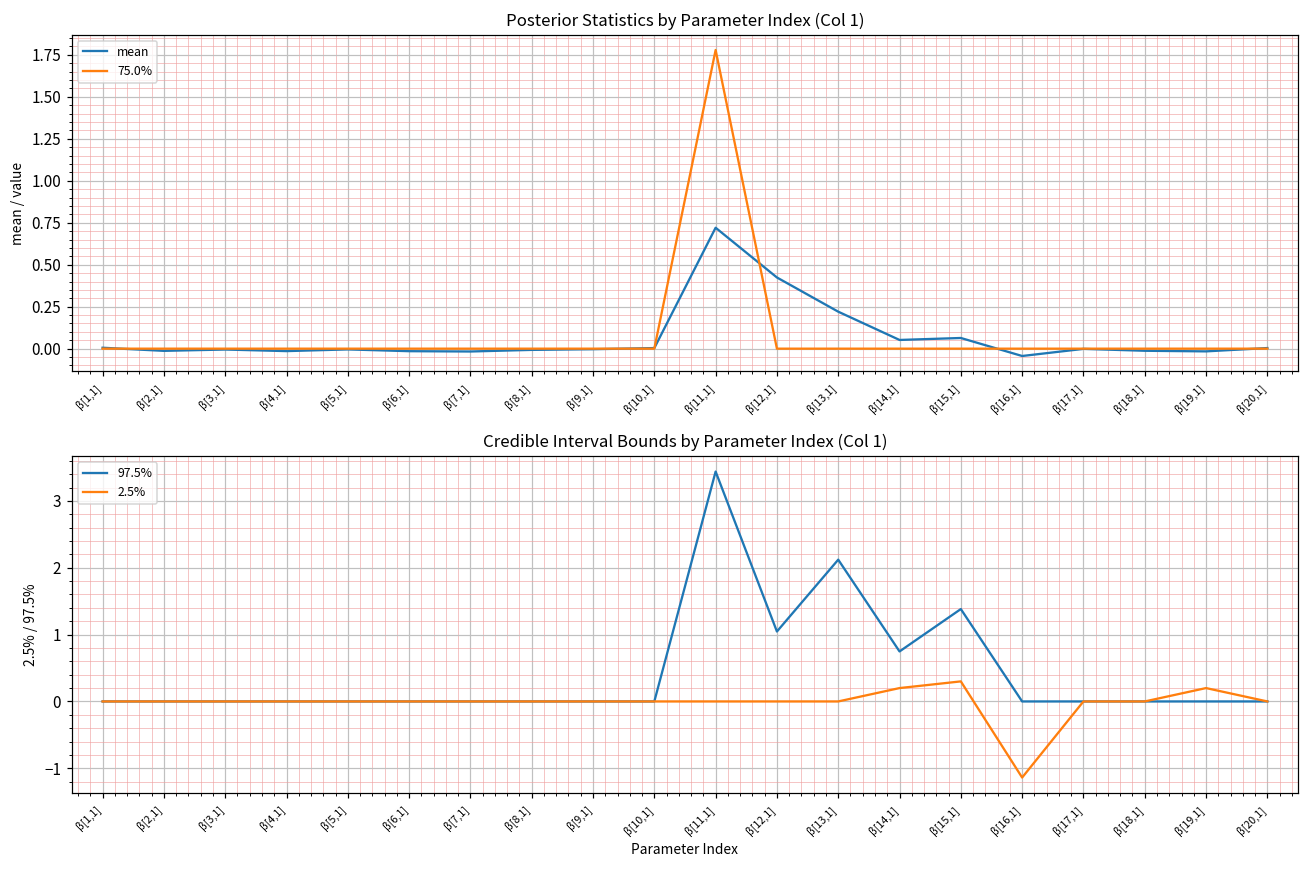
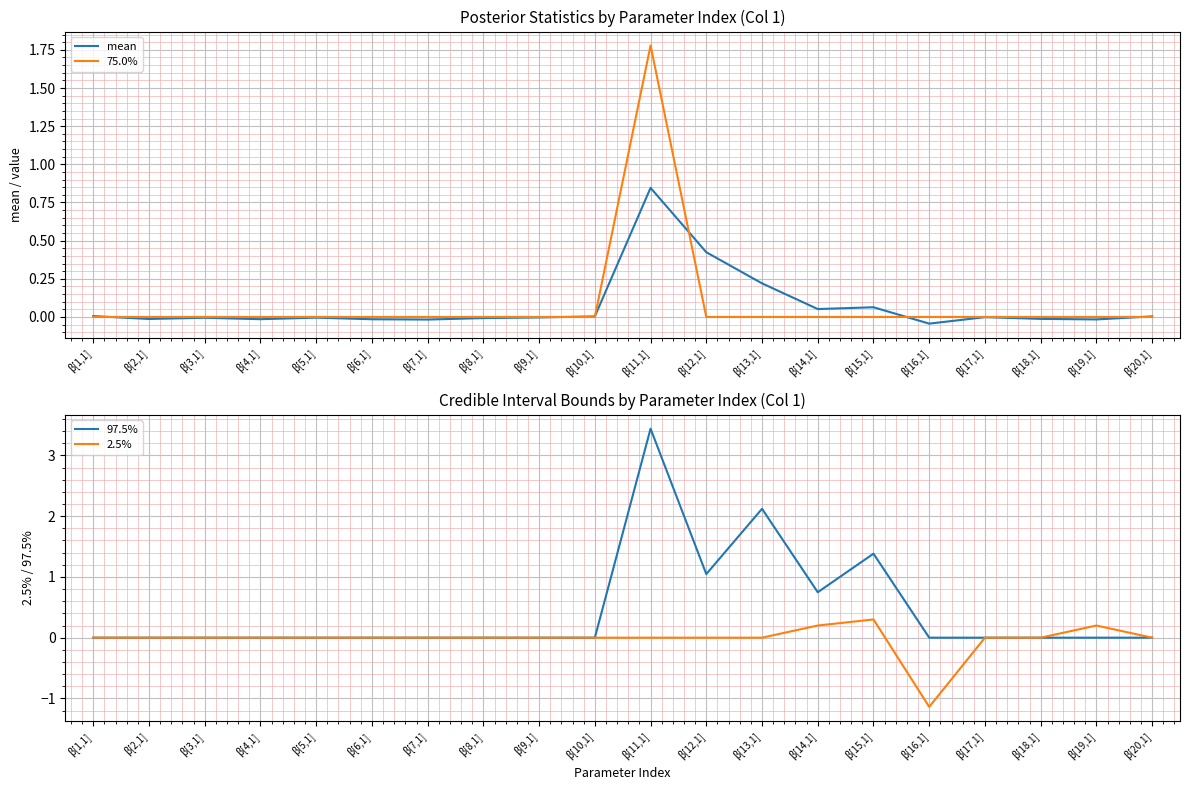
  {
    "Posterior Statistics by Parameter Index (Col 1)": {
      "mean": {
-       "β[11,1]": 0.72,
+       "β[11,1]": 0.85,
        "β[12,1]": 0.42,
        "β[13,1]": 0.22,
        "β[14,1]": 0.05,
        "β[15,1]": 0.06,
        "β[16,1]": -0.04
      },
      "75.0%": {
        "β[11,1]": 1.78,
        "β[12,1]": 0.00,
        "β[13,1]": 0.00,
        "β[14,1]": 0.00,
        "β[15,1]": 0.00,
        "β[16,1]": 0.00
      }
    },
    "Credible Interval Bounds by Parameter Index (Col 1)": {
      "97.5%": {
        "β[11,1]": 3.4,
        "β[12,1]": 1.0,
        "β[13,1]": 2.1,
        "β[14,1]": 0.7,
        "β[15,1]": 1.4,
        "β[16,1]": 0.0,
        "β[19,1]": 0.0
      },
      "2.5%": {
        "β[11,1]": 0.0,
        "β[12,1]": 0.0,
        "β[13,1]": 0.0,
        "β[14,1]": 0.2,
        "β[15,1]": 0.3,
        "β[16,1]": -1.1,
        "β[19,1]": 0.2
      }
    }
  }
